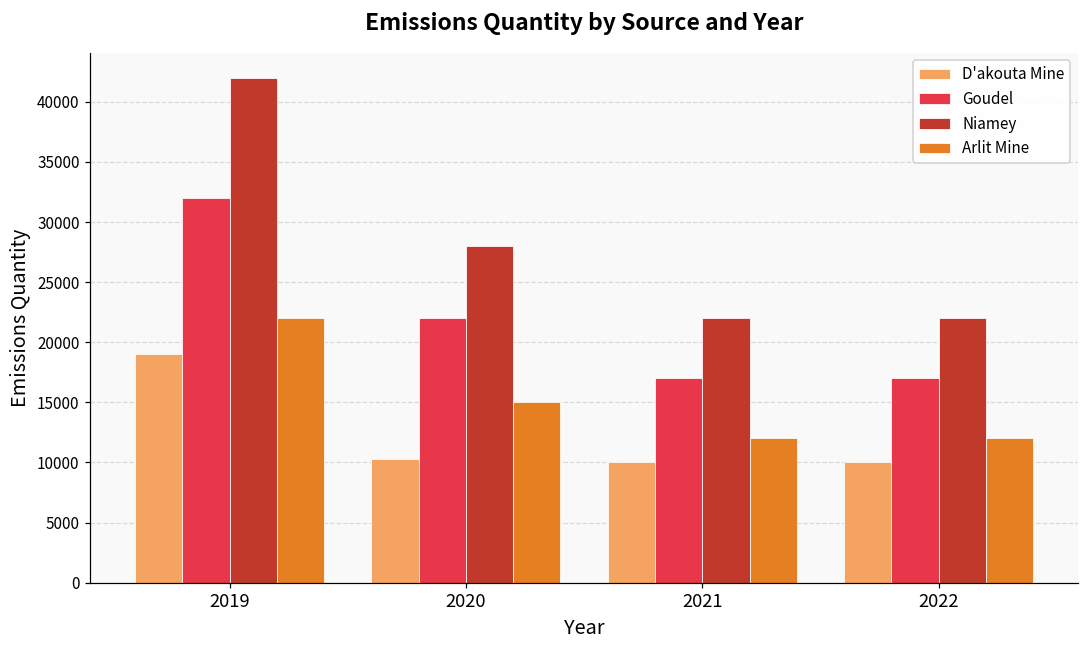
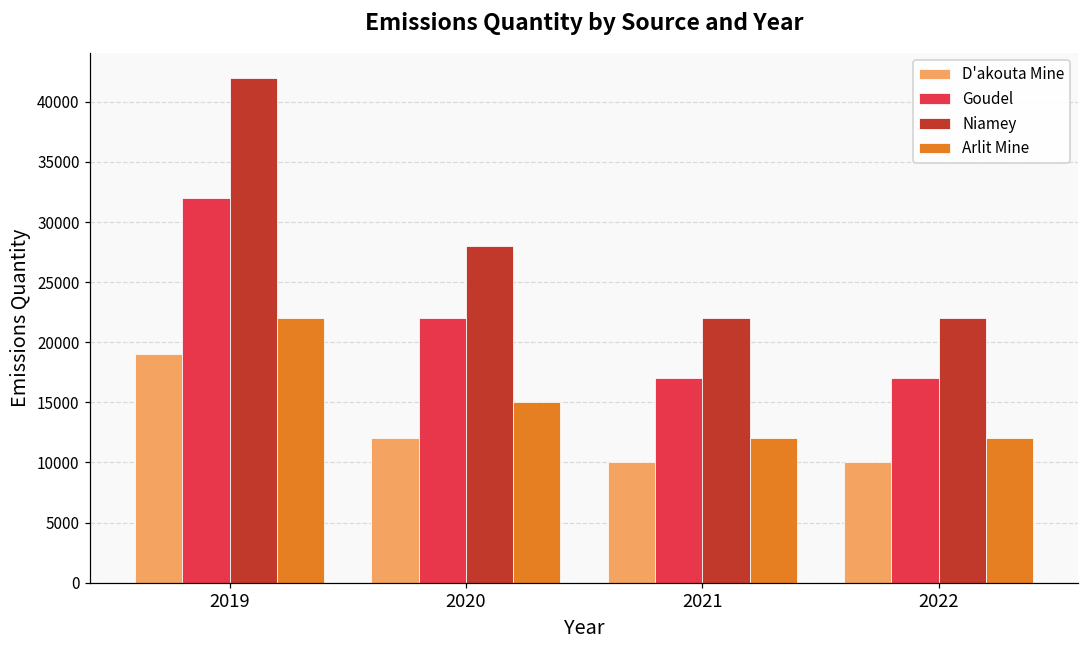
  {
    "D'akouta Mine": {
      "2019": 19000,
-     "2020": 10300,
+     "2020": 12000,
      "2021": 10000,
      "2022": 10000
    },
    "Arlit Mine": {
      "2019": 22000,
      "2020": 15000,
      "2021": 12000,
      "2022": 12000
    }
  }
